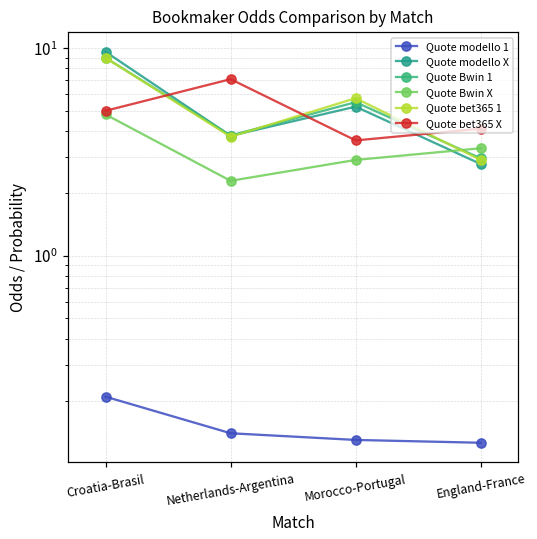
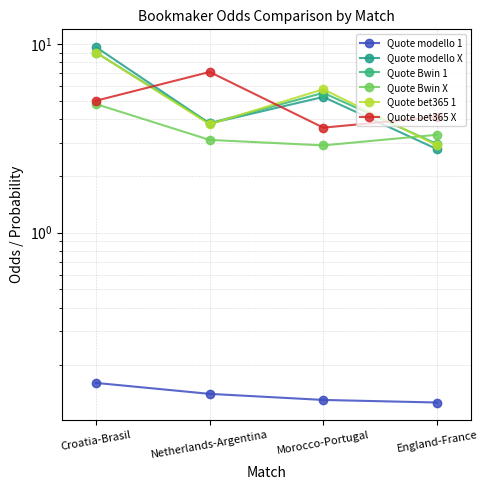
  {
    "Quote modello 1": {
-     "Croatia-Brasil": 0.21,
+     "Croatia-Brasil": 0.16,
      "Netherlands-Argentina": 0.14,
      "Morocco-Portugal": 0.13,
      "England-France": 0.13
    },
    "Quote Bwin X": {
      "Croatia-Brasil": 4.8,
-     "Netherlands-Argentina": 2.3,
+     "Netherlands-Argentina": 3.1,
      "Morocco-Portugal": 2.9,
      "England-France": 3.3
    },
    "Quote bet365 1": {
      "Morocco-Portugal": 5.8
    },
    "Quote bet365 X": {
      "Croatia-Brasil": 5.0,
      "Netherlands-Argentina": 7.1,
      "Morocco-Portugal": 3.6
    }
  }
